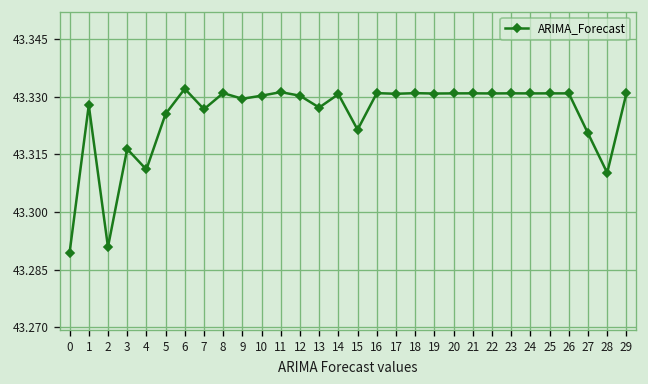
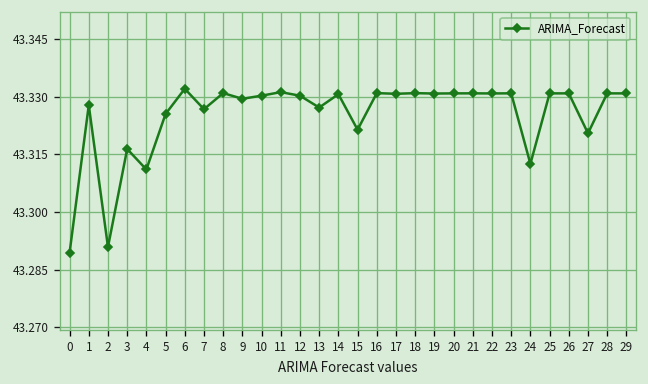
  {
    "0": 43.289,
    "1": 43.328,
    "2": 43.291,
    "3": 43.316,
    "4": 43.311,
    "5": 43.326,
    "6": 43.332,
    "7": 43.327,
    "8": 43.331,
    "9": 43.329,
    "10": 43.330,
    "11": 43.331,
    "12": 43.330,
    "13": 43.327,
    "14": 43.331,
    "15": 43.321,
    "16": 43.331,
    "17": 43.331,
    "18": 43.331,
    "19": 43.331,
    "20": 43.331,
    "21": 43.331,
    "22": 43.331,
    "23": 43.331,
-   "24": 43.331,
+   "24": 43.313,
    "25": 43.331,
    "26": 43.331,
    "27": 43.320,
-   "28": 43.310,
+   "28": 43.331,
    "29": 43.331
  }
